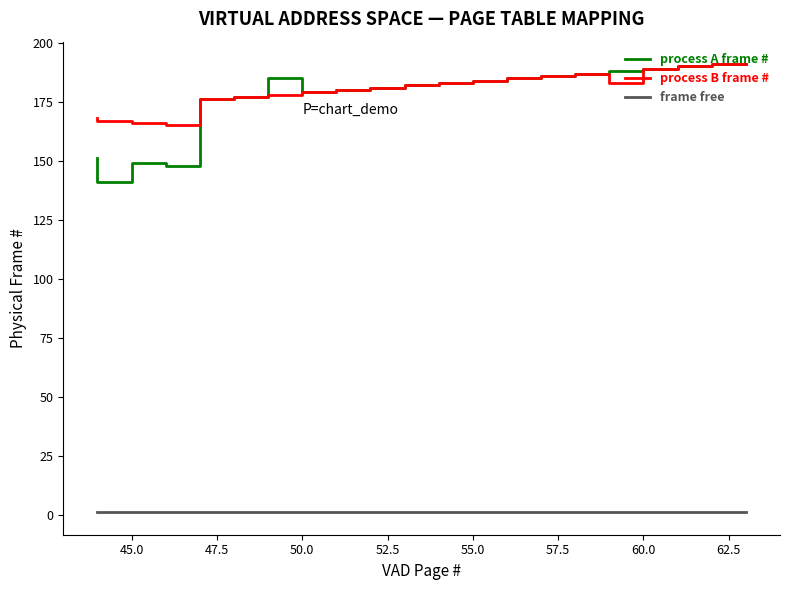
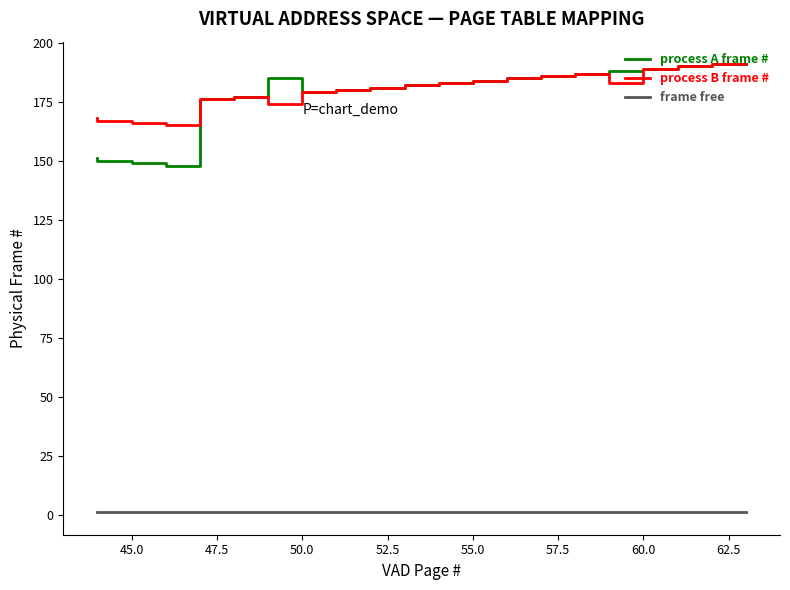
  {
    "process A frame #": {
-     "45.0": 141,
+     "45.0": 150,
      "50.0": 185,
      "60.0": 188
    },
    "process B frame #": {
      "45.0": 167,
-     "50.0": 178,
+     "50.0": 174,
      "60.0": 183
    },
    "frame free": {
      "45.0": 1,
      "50.0": 1,
      "55.0": 1,
      "60.0": 1
    }
  }
